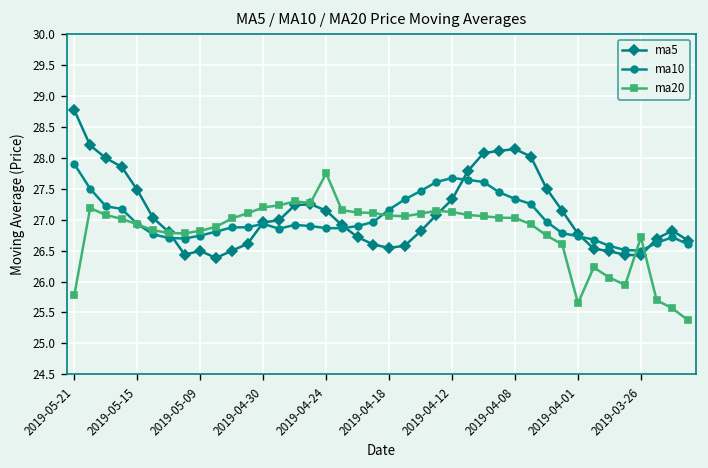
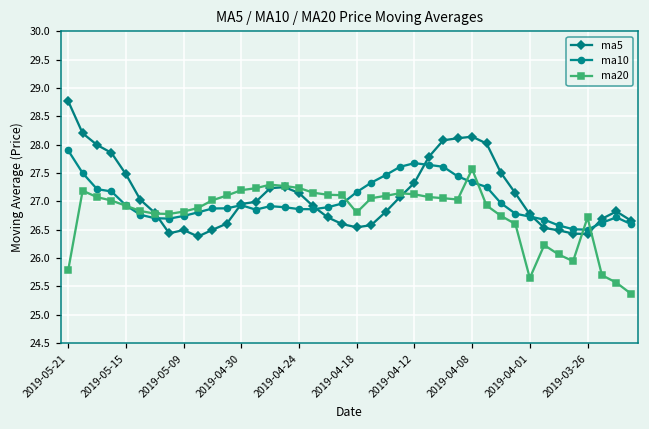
  {
    "ma20": {
      "2019-05-21": 25.8,
      "2019-05-09": 26.8,
      "2019-04-30": 27.2,
-     "2019-04-24": 27.7,
-     "2019-04-18": 27.1,
+     "2019-04-24": 27.2,
+     "2019-04-18": 26.8,
      "2019-04-12": 27.1,
-     "2019-04-08": 27.0,
+     "2019-04-08": 27.6,
      "2019-04-01": 25.6,
      "2019-03-26": 26.7
    }
  }
